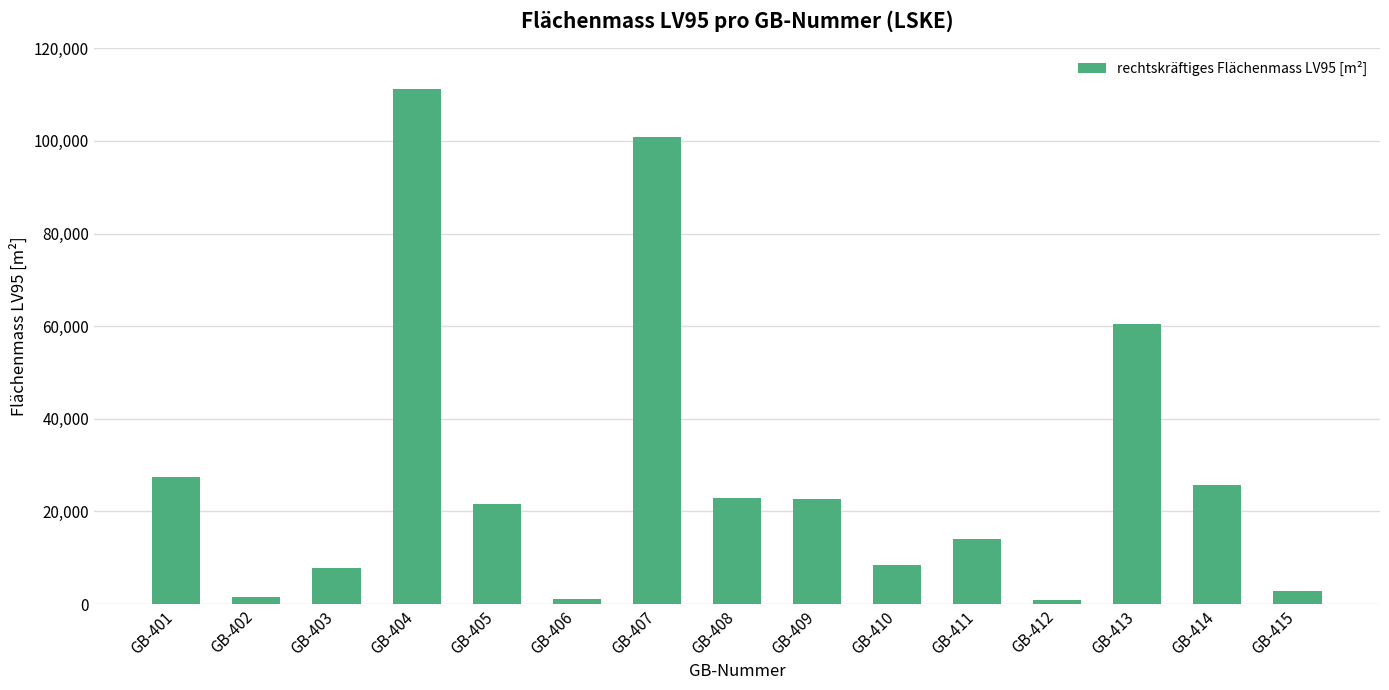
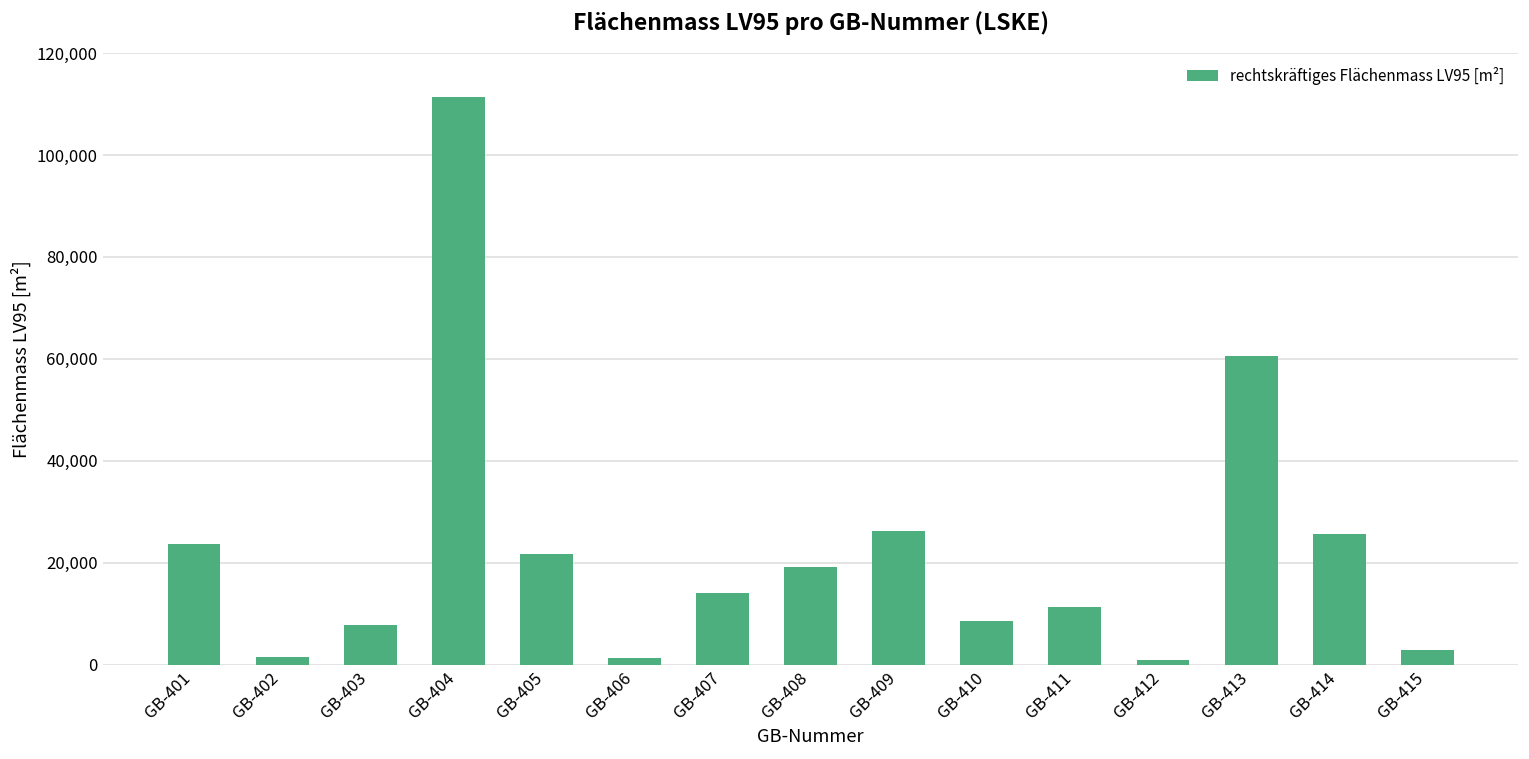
  {
-   "GB-401": "27,000",
+   "GB-401": "24,000",
    "GB-402": "2,000",
    "GB-403": "8,000",
    "GB-404": "111,000",
    "GB-405": "22,000",
    "GB-406": "1,000",
-   "GB-407": "101,000",
-   "GB-408": "23,000",
-   "GB-409": "23,000",
+   "GB-407": "14,000",
+   "GB-408": "19,000",
+   "GB-409": "26,000",
    "GB-410": "8,000",
-   "GB-411": "14,000",
+   "GB-411": "11,000",
    "GB-412": "1,000",
    "GB-413": "61,000",
    "GB-414": "26,000",
    "GB-415": "3,000"
  }
